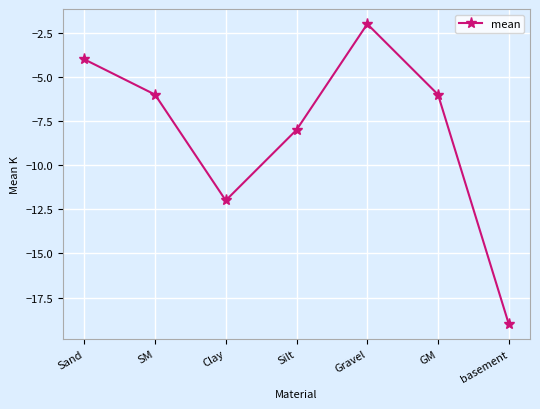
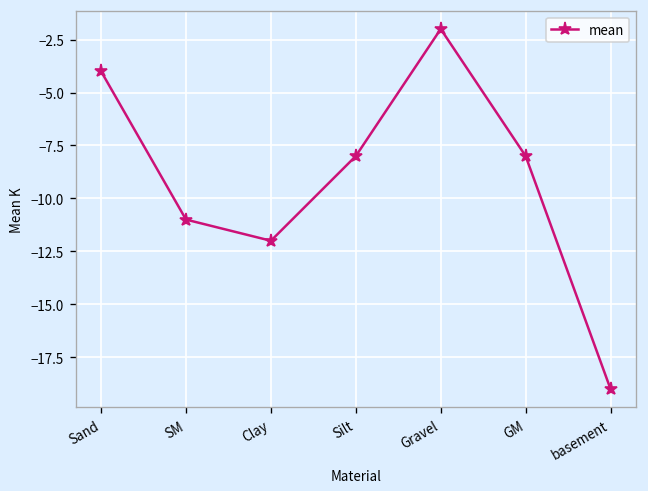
  {
    "Sand": -4,
-   "SM": -6,
+   "SM": -11,
    "Clay": -12,
    "Silt": -8,
    "Gravel": -2,
-   "GM": -6,
+   "GM": -8,
    "basement": -19
  }
